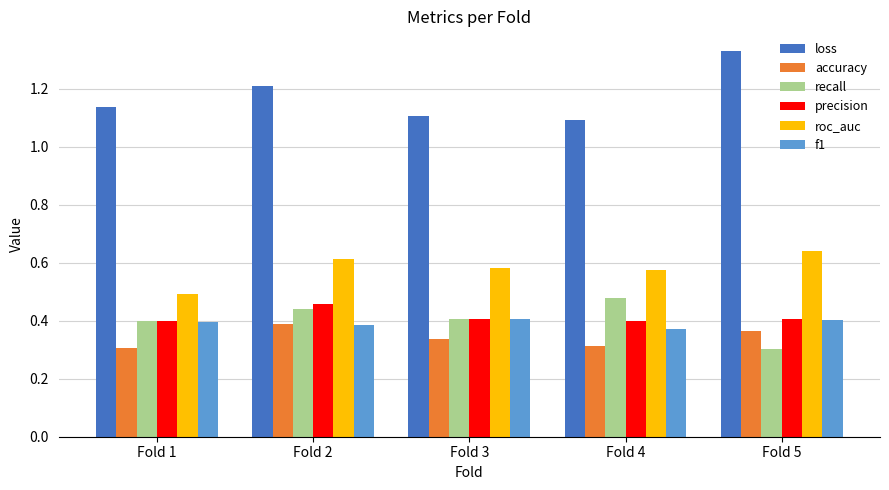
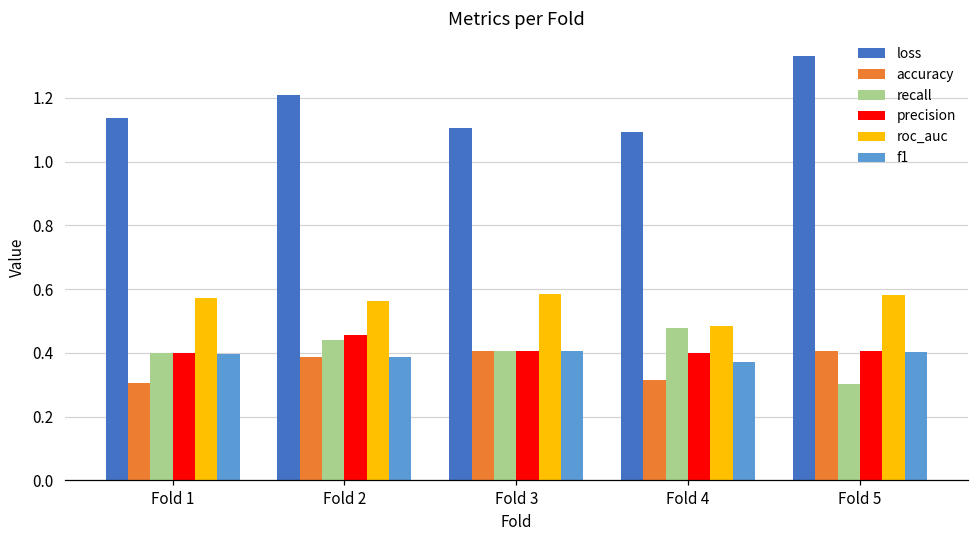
  {
    "accuracy": {
      "Fold 1": 0.30,
      "Fold 2": 0.39,
-     "Fold 3": 0.34,
+     "Fold 3": 0.41,
      "Fold 4": 0.31,
-     "Fold 5": 0.36
+     "Fold 5": 0.40
    },
    "recall": {
      "Fold 1": 0.40,
      "Fold 2": 0.44,
      "Fold 3": 0.41,
      "Fold 4": 0.48,
      "Fold 5": 0.30
    },
    "precision": {
      "Fold 1": 0.40,
      "Fold 2": 0.46,
      "Fold 3": 0.40,
      "Fold 4": 0.40,
      "Fold 5": 0.41
    },
    "roc_auc": {
-     "Fold 1": 0.49,
-     "Fold 2": 0.61,
+     "Fold 1": 0.57,
+     "Fold 2": 0.56,
      "Fold 3": 0.58,
-     "Fold 4": 0.57,
-     "Fold 5": 0.64
+     "Fold 4": 0.48,
+     "Fold 5": 0.58
    }
  }
